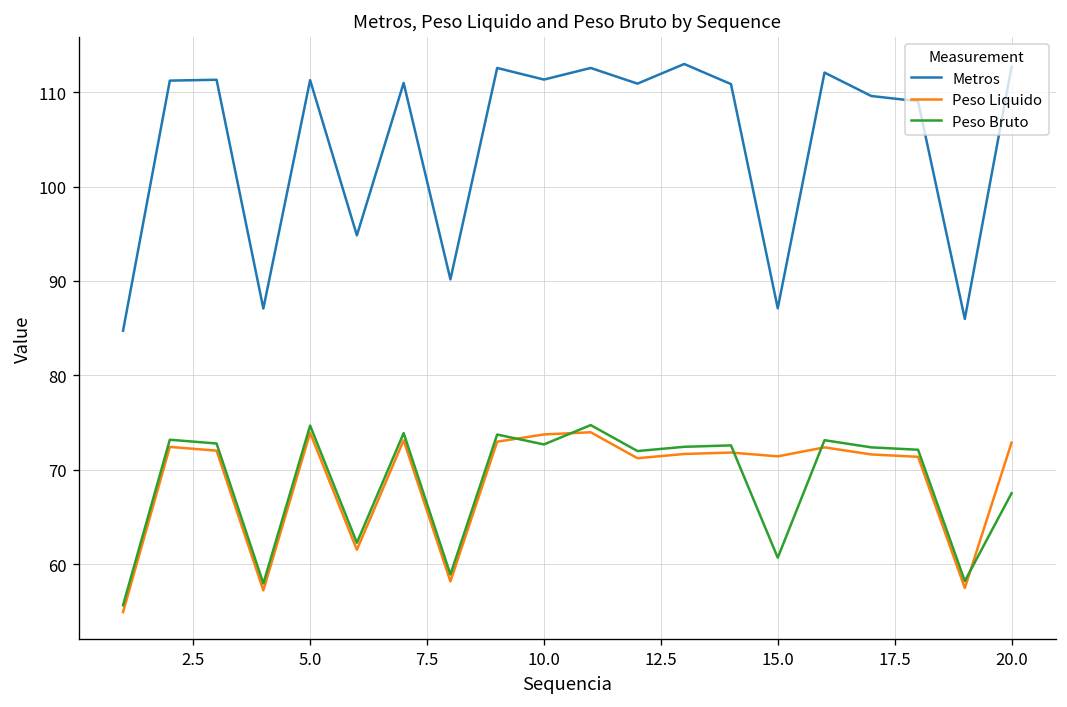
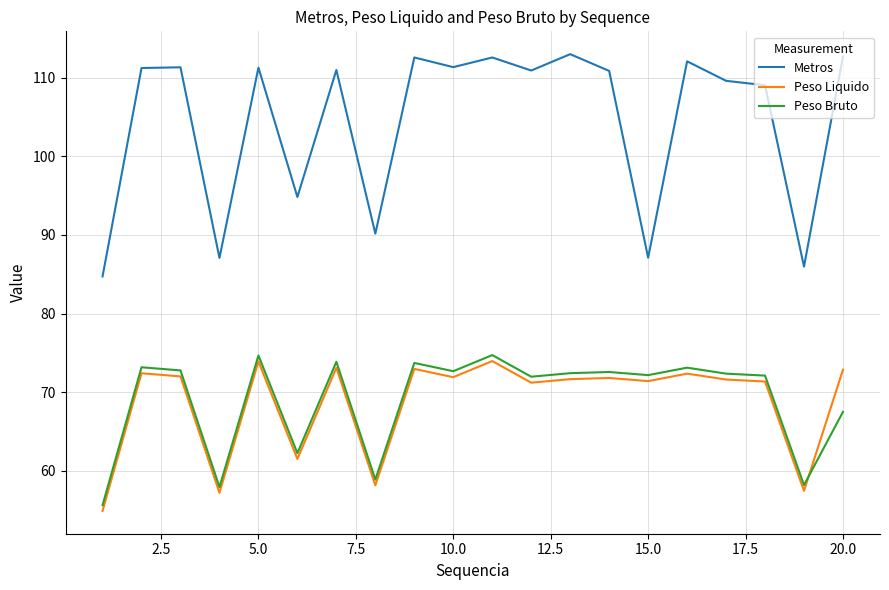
  {
    "Metros": {
      "5.0": 111,
      "10.0": 111,
      "15.0": 87
    },
    "Peso Liquido": {
      "5.0": 74,
-     "10.0": 74,
+     "10.0": 72,
      "15.0": 71,
      "20.0": 73
    },
    "Peso Bruto": {
      "5.0": 75,
      "10.0": 73,
-     "15.0": 61,
+     "15.0": 72,
      "20.0": 68
    }
  }
